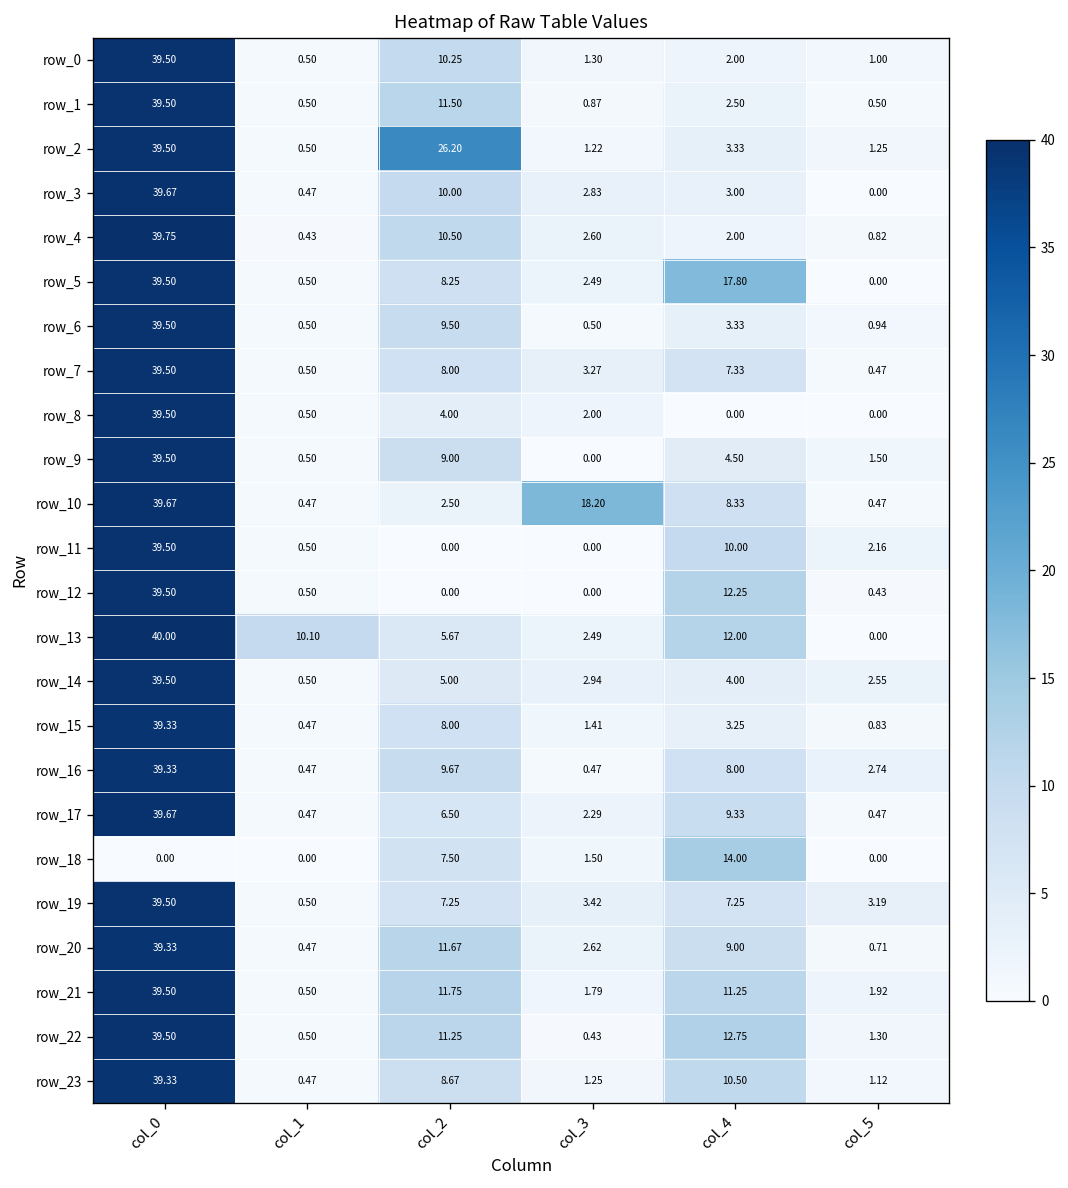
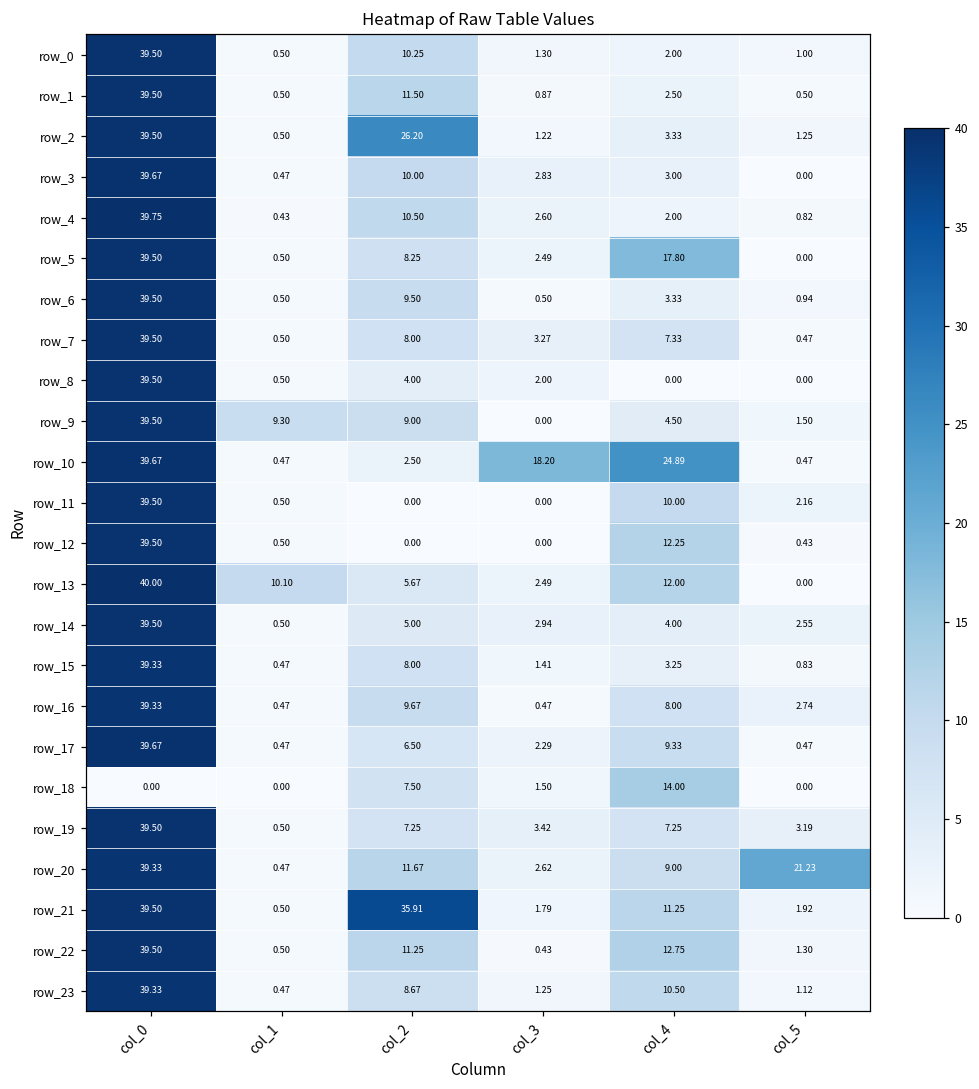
  {
    "row_0": {
      "col_0": 39.50,
      "col_1": 0.50,
      "col_2": 10.25,
      "col_3": 1.30,
      "col_4": 2.00,
      "col_5": 1.00
    },
    "row_1": {
      "col_0": 39.50,
      "col_1": 0.50,
      "col_2": 11.50,
      "col_3": 0.87,
      "col_4": 2.50,
      "col_5": 0.50
    },
    "row_2": {
      "col_0": 39.50,
      "col_1": 0.50,
      "col_2": 26.20,
      "col_3": 1.22,
      "col_4": 3.33,
      "col_5": 1.25
    },
    "row_3": {
      "col_0": 39.67,
      "col_1": 0.47,
      "col_2": 10.00,
      "col_3": 2.83,
      "col_4": 3.00,
      "col_5": 0.00
    },
    "row_4": {
      "col_0": 39.75,
      "col_1": 0.43,
      "col_2": 10.50,
      "col_3": 2.60,
      "col_4": 2.00,
      "col_5": 0.82
    },
    "row_5": {
      "col_0": 39.50,
      "col_1": 0.50,
      "col_2": 8.25,
      "col_3": 2.49,
      "col_4": 17.80,
      "col_5": 0.00
    },
    "row_6": {
      "col_0": 39.50,
      "col_1": 0.50,
      "col_2": 9.50,
      "col_3": 0.50,
      "col_4": 3.33,
      "col_5": 0.94
    },
    "row_7": {
      "col_0": 39.50,
      "col_1": 0.50,
      "col_2": 8.00,
      "col_3": 3.27,
      "col_4": 7.33,
      "col_5": 0.47
    },
    "row_8": {
      "col_0": 39.50,
      "col_1": 0.50,
      "col_2": 4.00,
      "col_3": 2.00,
      "col_4": 0.00,
      "col_5": 0.00
    },
    "row_9": {
      "col_0": 39.50,
-     "col_1": 0.50,
+     "col_1": 9.30,
      "col_2": 9.00,
      "col_3": 0.00,
      "col_4": 4.50,
      "col_5": 1.50
    },
    "row_10": {
      "col_0": 39.67,
      "col_1": 0.47,
      "col_2": 2.50,
      "col_3": 18.20,
-     "col_4": 8.33,
+     "col_4": 24.89,
      "col_5": 0.47
    },
    "row_11": {
      "col_0": 39.50,
      "col_1": 0.50,
      "col_2": 0.00,
      "col_3": 0.00,
      "col_4": 10.00,
      "col_5": 2.16
    },
    "row_12": {
      "col_0": 39.50,
      "col_1": 0.50,
      "col_2": 0.00,
      "col_3": 0.00,
      "col_4": 12.25,
      "col_5": 0.43
    },
    "row_13": {
      "col_0": 40.00,
      "col_1": 10.10,
      "col_2": 5.67,
      "col_3": 2.49,
      "col_4": 12.00,
      "col_5": 0.00
    },
    "row_14": {
      "col_0": 39.50,
      "col_1": 0.50,
      "col_2": 5.00,
      "col_3": 2.94,
      "col_4": 4.00,
      "col_5": 2.55
    },
    "row_15": {
      "col_0": 39.33,
      "col_1": 0.47,
      "col_2": 8.00,
      "col_3": 1.41,
      "col_4": 3.25,
      "col_5": 0.83
    },
    "row_16": {
      "col_0": 39.33,
      "col_1": 0.47,
      "col_2": 9.67,
      "col_3": 0.47,
      "col_4": 8.00,
      "col_5": 2.74
    },
    "row_17": {
      "col_0": 39.67,
      "col_1": 0.47,
      "col_2": 6.50,
      "col_3": 2.29,
      "col_4": 9.33,
      "col_5": 0.47
    },
    "row_18": {
      "col_0": 0.00,
      "col_1": 0.00,
      "col_2": 7.50,
      "col_3": 1.50,
      "col_4": 14.00,
      "col_5": 0.00
    },
    "row_19": {
      "col_0": 39.50,
      "col_1": 0.50,
      "col_2": 7.25,
      "col_3": 3.42,
      "col_4": 7.25,
      "col_5": 3.19
    },
    "row_20": {
      "col_0": 39.33,
      "col_1": 0.47,
      "col_2": 11.67,
      "col_3": 2.62,
      "col_4": 9.00,
-     "col_5": 0.71
+     "col_5": 21.23
    },
    "row_21": {
      "col_0": 39.50,
      "col_1": 0.50,
-     "col_2": 11.75,
+     "col_2": 35.91,
      "col_3": 1.79,
      "col_4": 11.25,
      "col_5": 1.92
    },
    "row_22": {
      "col_0": 39.50,
      "col_1": 0.50,
      "col_2": 11.25,
      "col_3": 0.43,
      "col_4": 12.75,
      "col_5": 1.30
    },
    "row_23": {
      "col_0": 39.33,
      "col_1": 0.47,
      "col_2": 8.67,
      "col_3": 1.25,
      "col_4": 10.50,
      "col_5": 1.12
    }
  }
